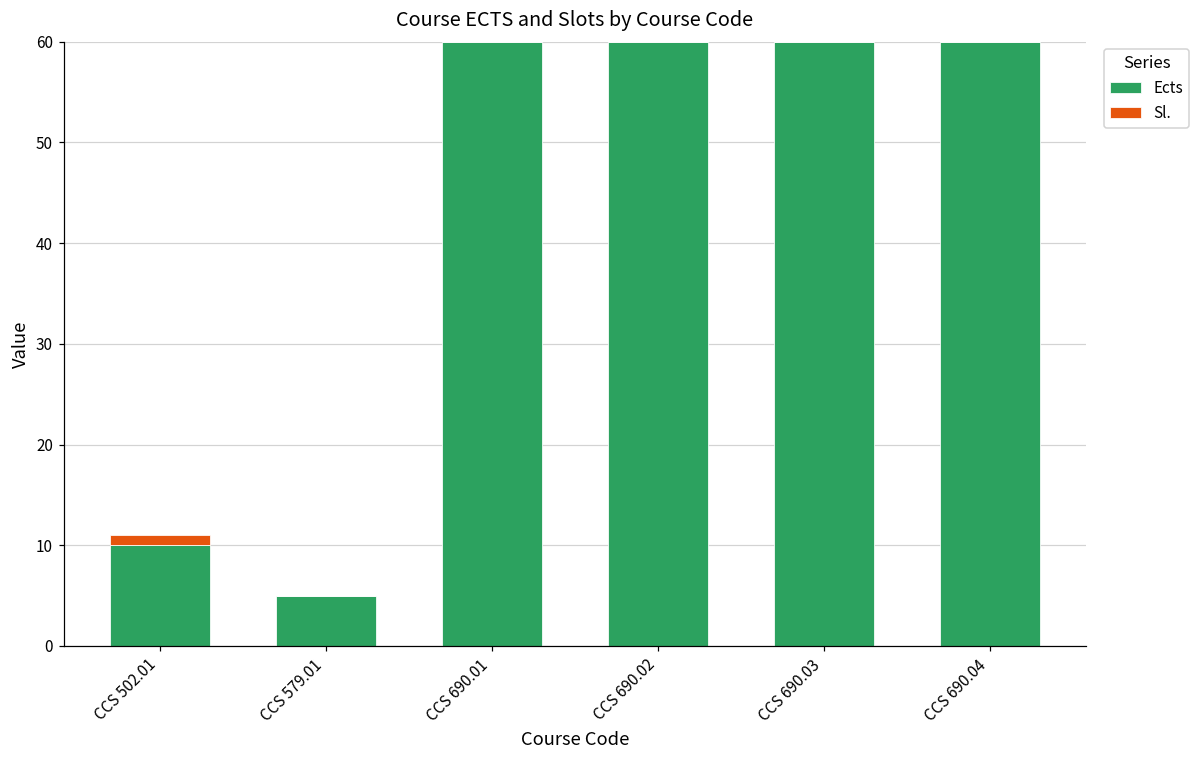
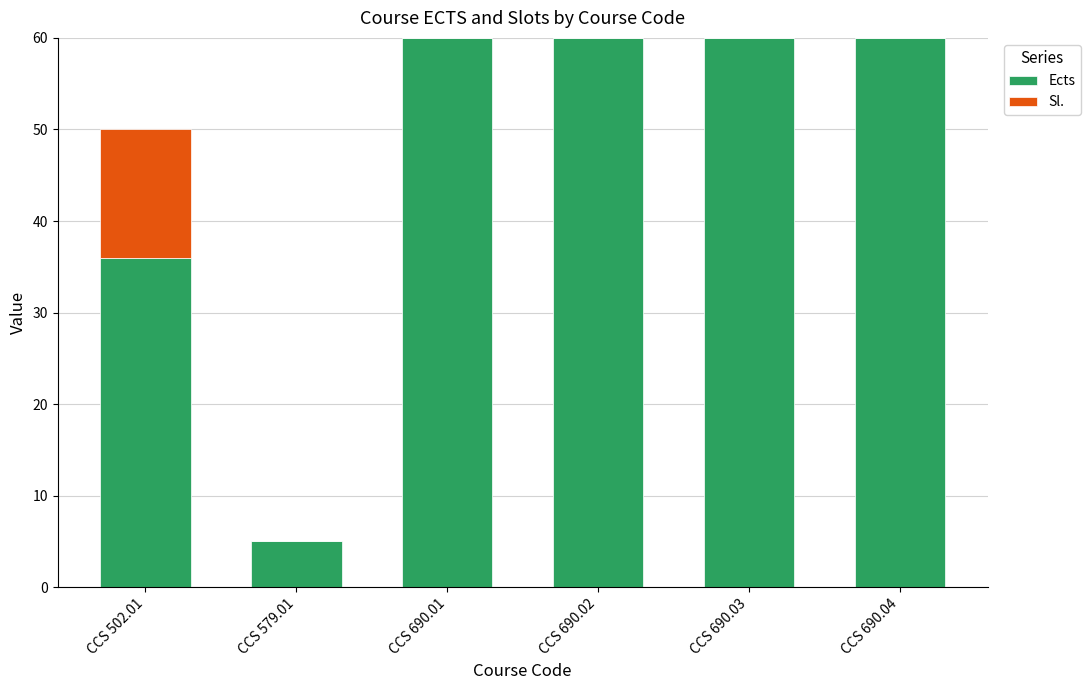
  {
    "Ects": {
-     "CCS 502.01": 10,
+     "CCS 502.01": 36,
      "CCS 579.01": 5,
      "CCS 690.01": 60,
      "CCS 690.02": 60,
      "CCS 690.03": 60,
      "CCS 690.04": 60
    },
    "Sl.": {
-     "CCS 502.01": 1,
+     "CCS 502.01": 14,
      "CCS 579.01": 0,
      "CCS 690.01": 0,
      "CCS 690.02": 0,
      "CCS 690.03": 0,
      "CCS 690.04": 0
    }
  }
